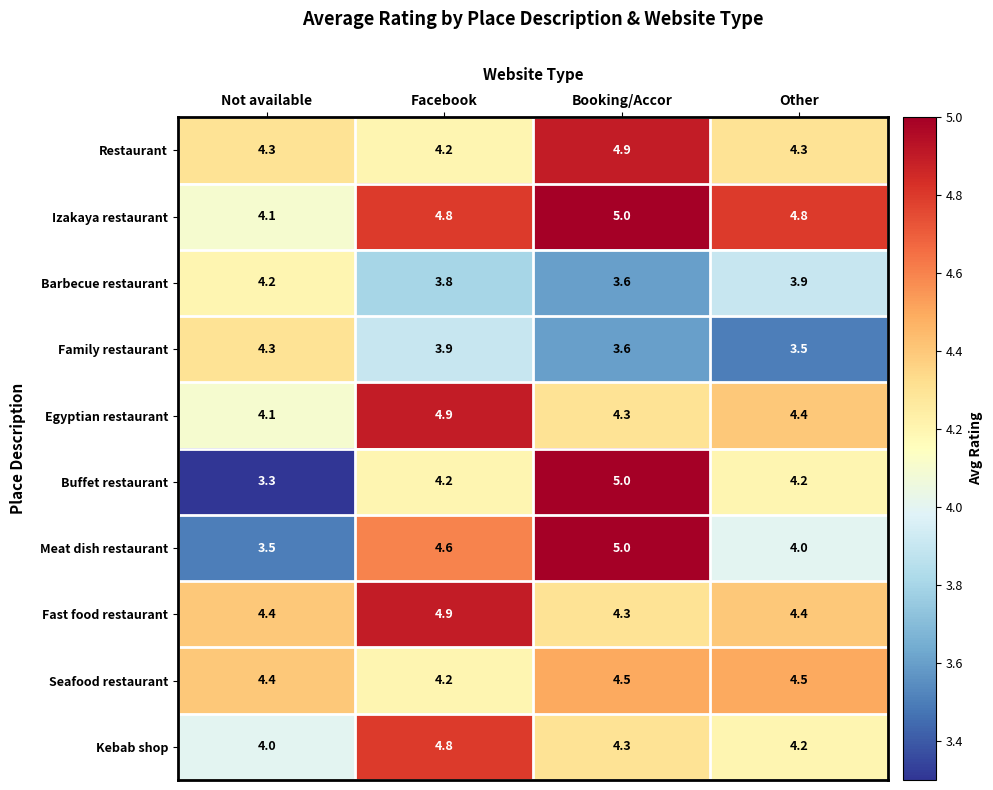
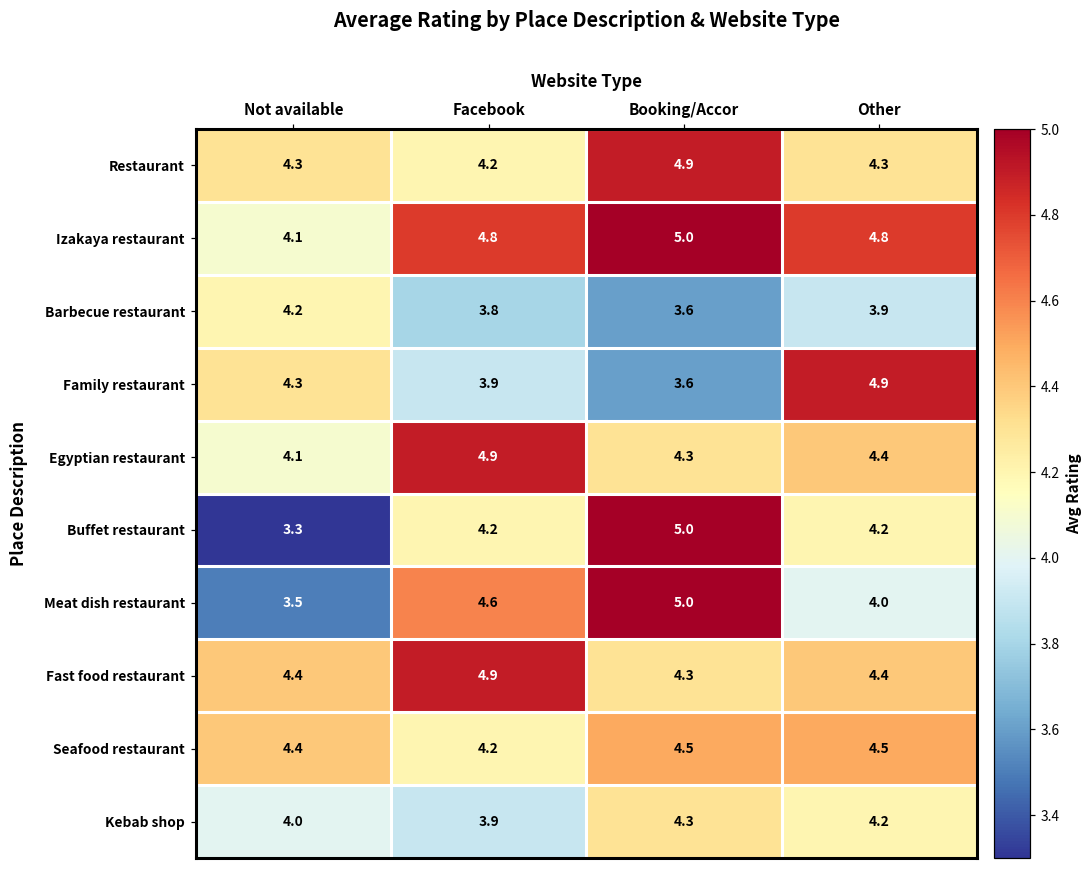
  {
    "Restaurant": {
      "Not available": 4.3,
      "Facebook": 4.2,
      "Booking/Accor": 4.9,
      "Other": 4.3
    },
    "Izakaya restaurant": {
      "Not available": 4.1,
      "Facebook": 4.8,
      "Booking/Accor": 5.0,
      "Other": 4.8
    },
    "Barbecue restaurant": {
      "Not available": 4.2,
      "Facebook": 3.8,
      "Booking/Accor": 3.6,
      "Other": 3.9
    },
    "Family restaurant": {
      "Not available": 4.3,
      "Facebook": 3.9,
      "Booking/Accor": 3.6,
-     "Other": 3.5
+     "Other": 4.9
    },
    "Egyptian restaurant": {
      "Not available": 4.1,
      "Facebook": 4.9,
      "Booking/Accor": 4.3,
      "Other": 4.4
    },
    "Buffet restaurant": {
      "Not available": 3.3,
      "Facebook": 4.2,
      "Booking/Accor": 5.0,
      "Other": 4.2
    },
    "Meat dish restaurant": {
      "Not available": 3.5,
      "Facebook": 4.6,
      "Booking/Accor": 5.0,
      "Other": 4.0
    },
    "Fast food restaurant": {
      "Not available": 4.4,
      "Facebook": 4.9,
      "Booking/Accor": 4.3,
      "Other": 4.4
    },
    "Seafood restaurant": {
      "Not available": 4.4,
      "Facebook": 4.2,
      "Booking/Accor": 4.5,
      "Other": 4.5
    },
    "Kebab shop": {
      "Not available": 4.0,
-     "Facebook": 4.8,
+     "Facebook": 3.9,
      "Booking/Accor": 4.3,
      "Other": 4.2
    }
  }
